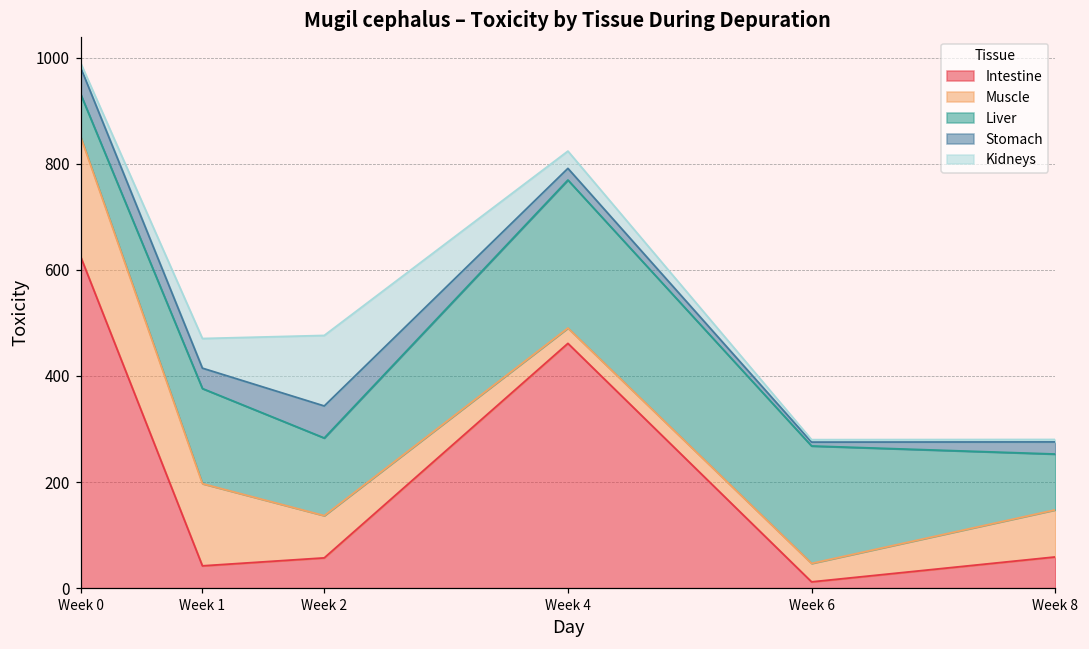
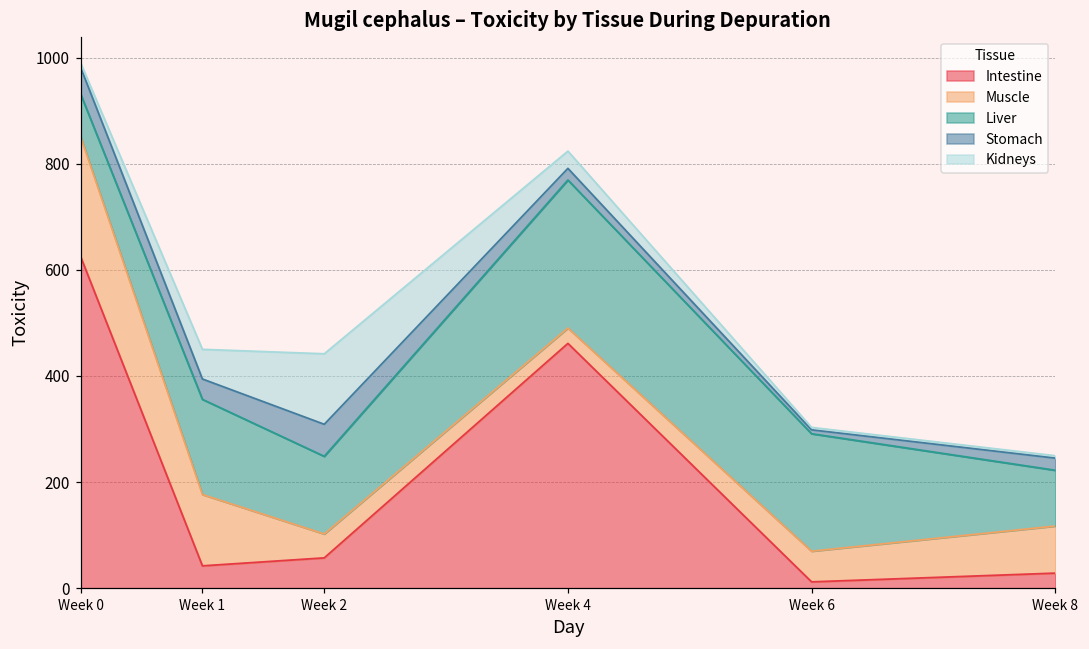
  {
    "Intestine": {
      "Week 0": 630,
      "Week 1": 40,
      "Week 2": 60,
      "Week 4": 460,
      "Week 6": 10,
-     "Week 8": 60
+     "Week 8": 30
    },
    "Muscle": {
      "Week 0": 230,
-     "Week 1": 150,
-     "Week 2": 80,
+     "Week 1": 130,
+     "Week 2": 50,
      "Week 4": 30,
-     "Week 6": 30,
+     "Week 6": 60,
      "Week 8": 90
    },
    "Kidneys": {
      "Week 0": 10,
      "Week 1": 60,
      "Week 2": 130,
      "Week 4": 30
    }
  }
